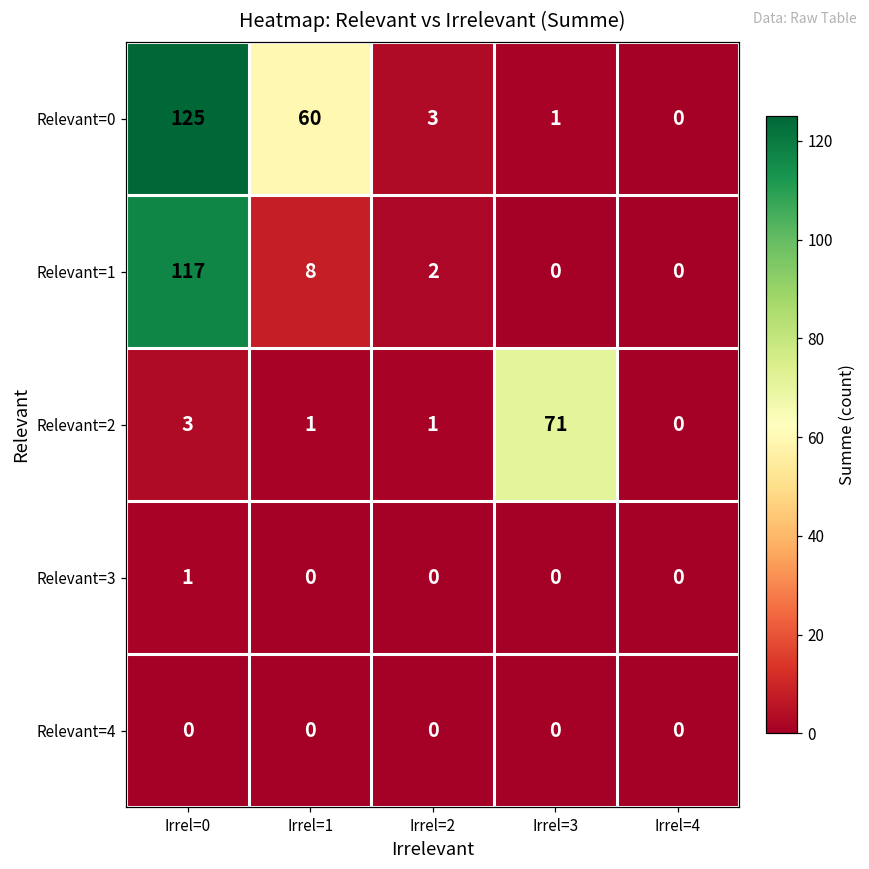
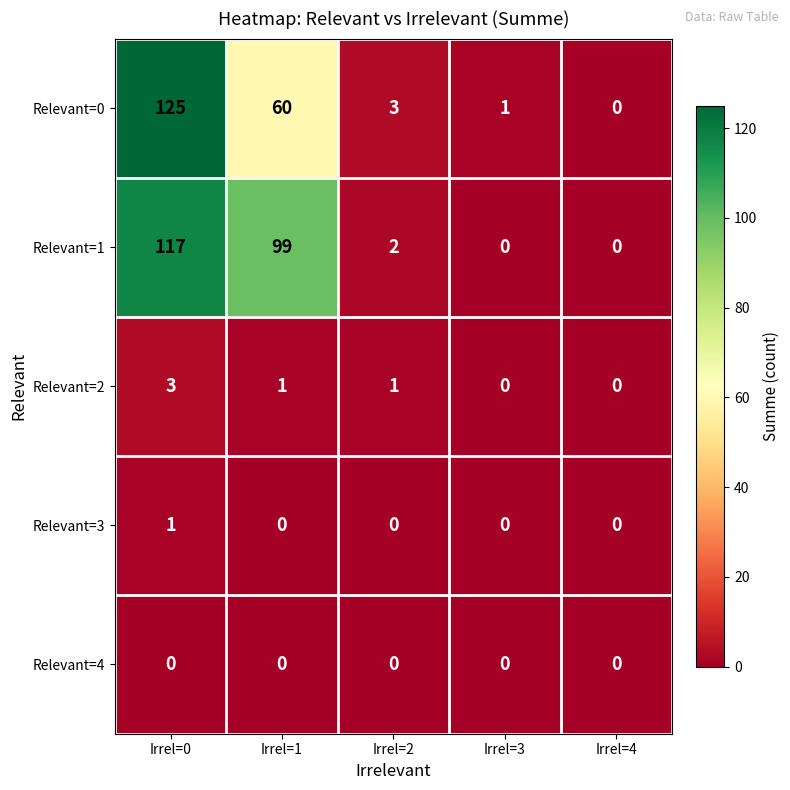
  {
    "Relevant=0": {
      "Irrel=0": 125,
      "Irrel=1": 60,
      "Irrel=2": 3,
      "Irrel=3": 1,
      "Irrel=4": 0
    },
    "Relevant=1": {
      "Irrel=0": 117,
-     "Irrel=1": 8,
+     "Irrel=1": 99,
      "Irrel=2": 2,
      "Irrel=3": 0,
      "Irrel=4": 0
    },
    "Relevant=2": {
      "Irrel=0": 3,
      "Irrel=1": 1,
      "Irrel=2": 1,
-     "Irrel=3": 71,
+     "Irrel=3": 0,
      "Irrel=4": 0
    },
    "Relevant=3": {
      "Irrel=0": 1,
      "Irrel=1": 0,
      "Irrel=2": 0,
      "Irrel=3": 0,
      "Irrel=4": 0
    },
    "Relevant=4": {
      "Irrel=0": 0,
      "Irrel=1": 0,
      "Irrel=2": 0,
      "Irrel=3": 0,
      "Irrel=4": 0
    }
  }
